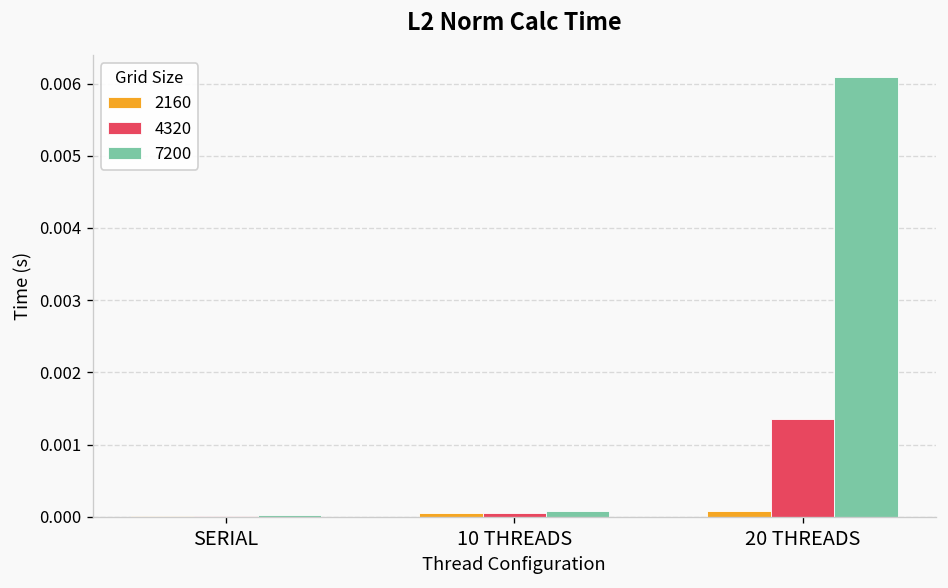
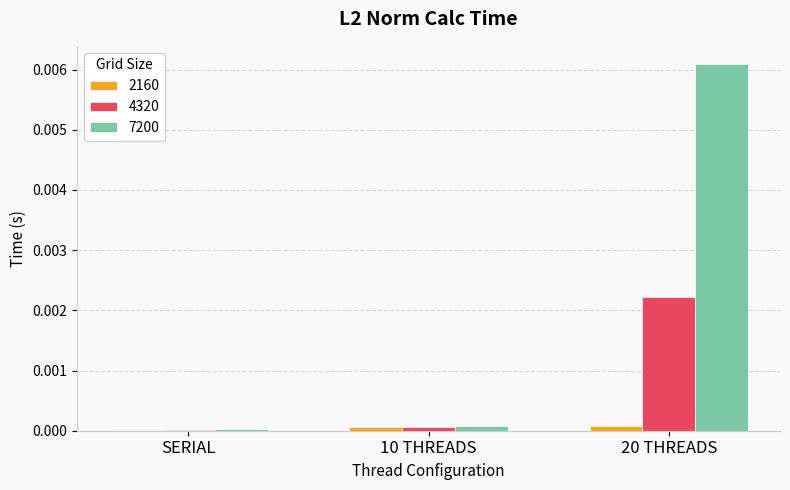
  {
    "2160": {
      "10 THREADS": 0.0001,
      "20 THREADS": 0.0001
    },
    "4320": {
      "10 THREADS": 0.0001,
-     "20 THREADS": 0.0014
+     "20 THREADS": 0.0022
    },
    "7200": {
      "10 THREADS": 0.0001,
      "20 THREADS": 0.0061
    }
  }
